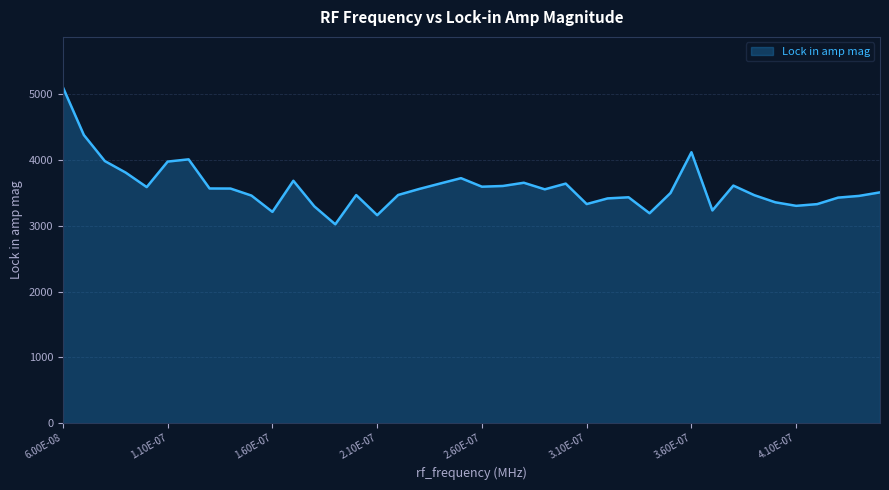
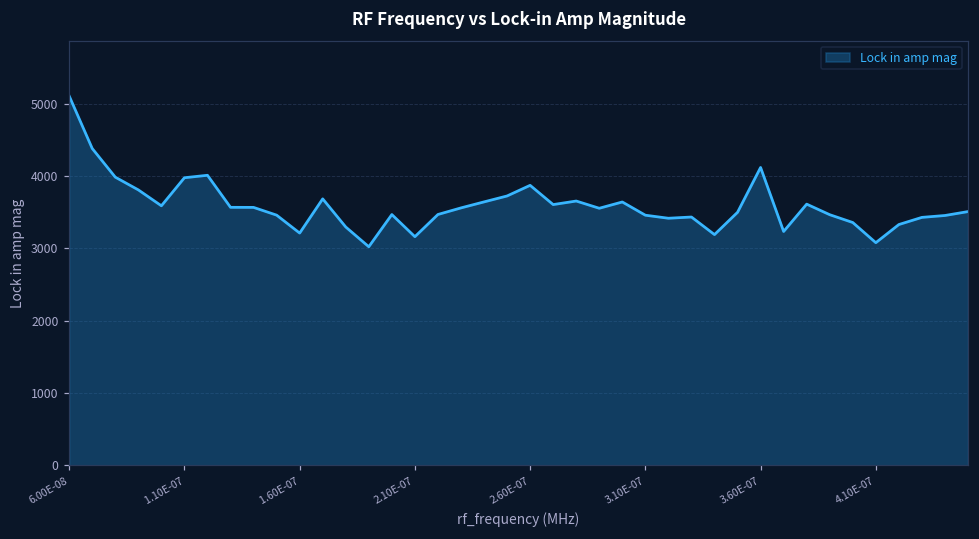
  {
    "6.00E-08": 5100,
    "1.10E-07": 4000,
    "1.60E-07": 3200,
    "2.10E-07": 3200,
-   "2.60E-07": 3600,
-   "3.10E-07": 3300,
+   "2.60E-07": 3900,
+   "3.10E-07": 3500,
    "3.60E-07": 4100,
-   "4.10E-07": 3300
+   "4.10E-07": 3100
  }
